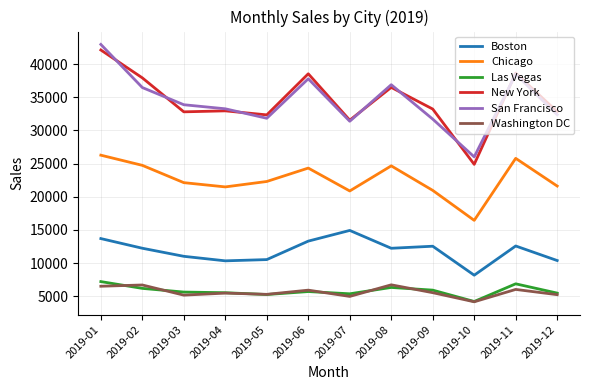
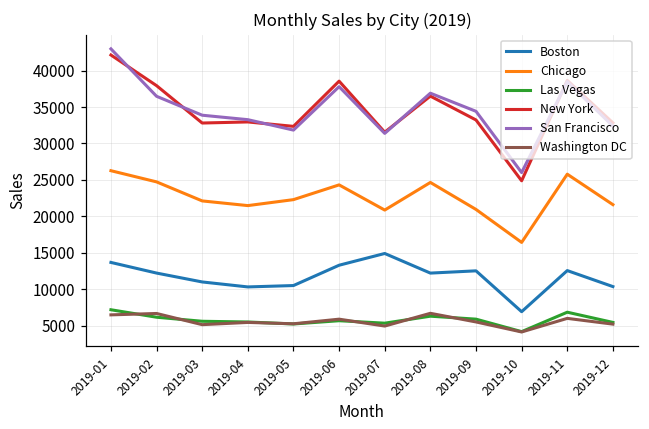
  {
    "Boston": {
      "2019-01": 14000,
      "2019-02": 12000,
      "2019-03": 11000,
      "2019-04": 10000,
      "2019-05": 11000,
      "2019-06": 13000,
      "2019-07": 15000,
      "2019-08": 12000,
      "2019-09": 13000,
-     "2019-10": 8000,
+     "2019-10": 7000,
      "2019-11": 13000,
      "2019-12": 10000
    },
    "Chicago": {
      "2019-01": 26000,
      "2019-02": 25000,
      "2019-03": 22000,
      "2019-04": 21000,
      "2019-05": 22000,
      "2019-06": 24000,
      "2019-07": 21000,
      "2019-08": 25000,
      "2019-09": 21000,
      "2019-10": 16000,
      "2019-11": 26000,
      "2019-12": 22000
    },
    "Las Vegas": {
      "2019-01": 7000,
      "2019-02": 6000,
      "2019-03": 6000,
      "2019-07": 5000,
      "2019-08": 6000,
      "2019-09": 6000,
      "2019-11": 7000
    },
    "New York": {
      "2019-01": 42000,
      "2019-02": 38000,
      "2019-03": 33000,
      "2019-05": 32000,
      "2019-06": 39000,
      "2019-08": 36000,
      "2019-09": 33000,
      "2019-10": 25000
    },
    "San Francisco": {
      "2019-01": 43000,
      "2019-02": 36000,
      "2019-03": 34000,
      "2019-05": 32000,
      "2019-06": 38000,
      "2019-08": 37000,
-     "2019-09": 32000,
+     "2019-09": 34000,
      "2019-10": 26000
    },
    "Washington DC": {
      "2019-01": 7000,
      "2019-02": 7000,
      "2019-03": 5000,
      "2019-07": 5000,
      "2019-08": 7000,
      "2019-09": 6000,
      "2019-11": 6000
    }
  }
